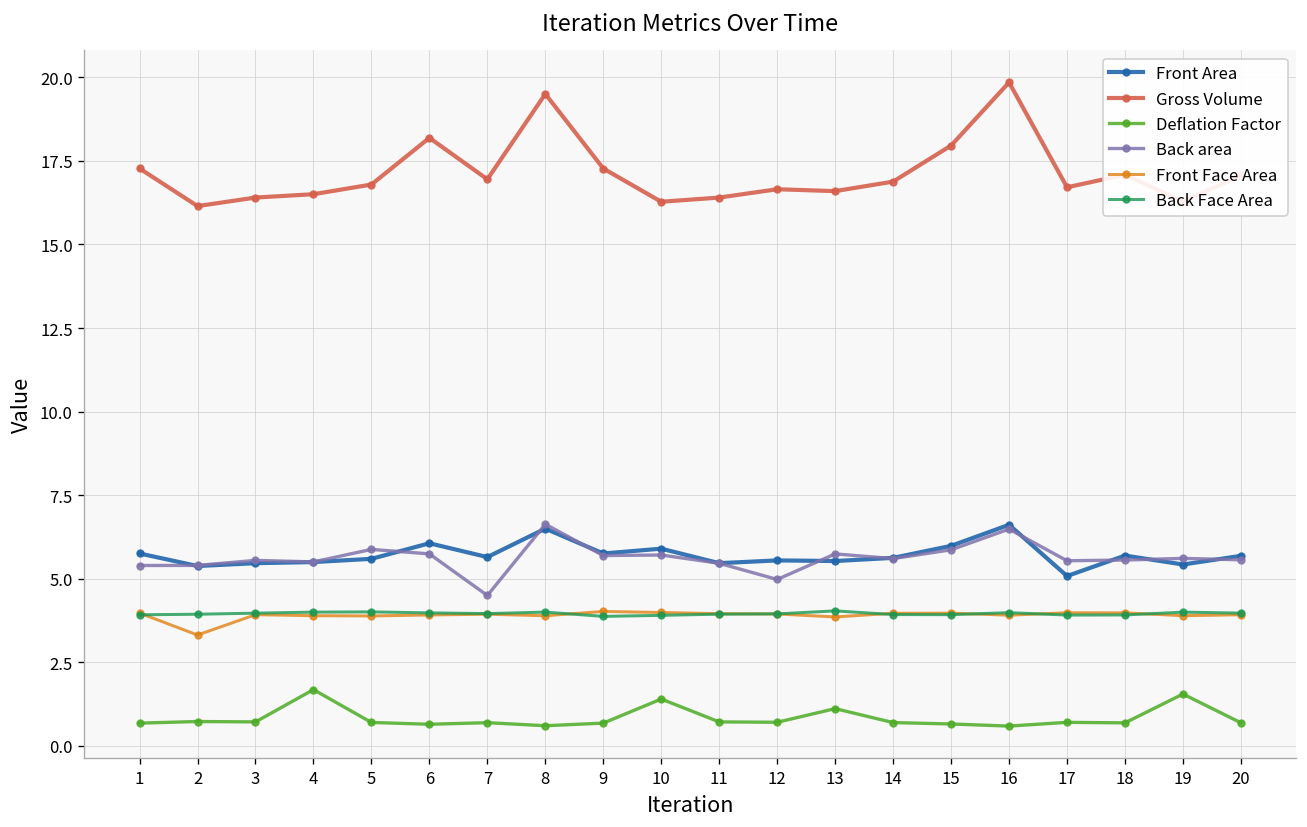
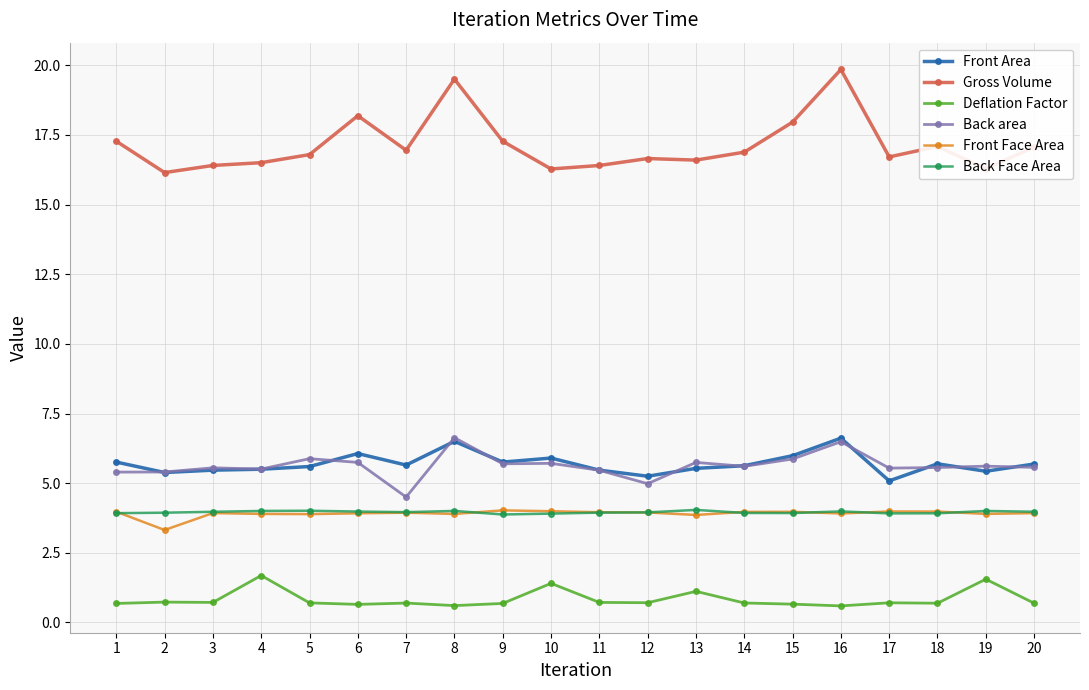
  {
    "Front Area": {
      "1": 5.8,
      "5": 5.6,
      "6": 6.1,
      "7": 5.7,
      "8": 6.5,
      "10": 5.9,
-     "12": 5.6,
+     "12": 5.2,
      "13": 5.5,
      "15": 6.0,
      "16": 6.6,
      "17": 5.1,
      "18": 5.7,
      "19": 5.4,
      "20": 5.7
    },
    "Gross Volume": {
      "1": 17.3,
      "2": 16.1,
      "3": 16.4,
      "4": 16.5,
      "5": 16.8,
      "6": 18.2,
      "7": 17.0,
      "8": 19.5,
      "9": 17.3,
      "10": 16.3,
      "11": 16.4,
      "12": 16.7,
      "13": 16.6,
      "14": 16.9,
      "15": 18.0,
      "16": 19.8,
      "17": 16.7
    },
    "Deflation Factor": {
      "1": 0.7,
      "2": 0.7,
      "3": 0.7,
      "4": 1.7,
      "5": 0.7,
      "6": 0.6,
      "7": 0.7,
      "8": 0.6,
      "9": 0.7,
      "10": 1.4,
      "11": 0.7,
      "12": 0.7,
      "13": 1.1,
      "14": 0.7,
      "15": 0.7,
      "16": 0.6,
      "17": 0.7,
      "18": 0.7,
      "19": 1.6,
      "20": 0.7
    },
    "Back area": {
      "1": 5.4,
      "5": 5.9,
      "6": 5.7,
      "7": 4.5,
      "8": 6.6,
      "10": 5.7,
      "12": 5.0,
      "13": 5.7,
      "15": 5.9,
      "16": 6.5,
      "17": 5.5,
      "18": 5.6,
      "19": 5.6,
      "20": 5.6
    },
    "Front Face Area": {
      "2": 3.3,
      "4": 3.9,
      "5": 3.9,
      "8": 3.9,
      "9": 4.0,
      "13": 3.9,
      "19": 3.9
    },
    "Back Face Area": {
      "2": 3.9,
      "4": 4.0,
      "5": 4.0,
      "8": 4.0,
      "9": 3.9,
      "13": 4.0,
      "19": 4.0
    }
  }
